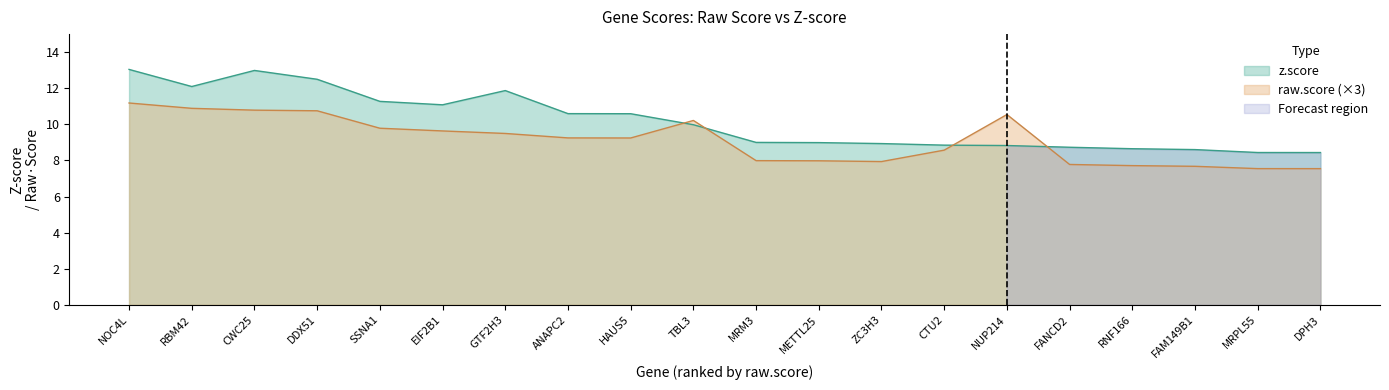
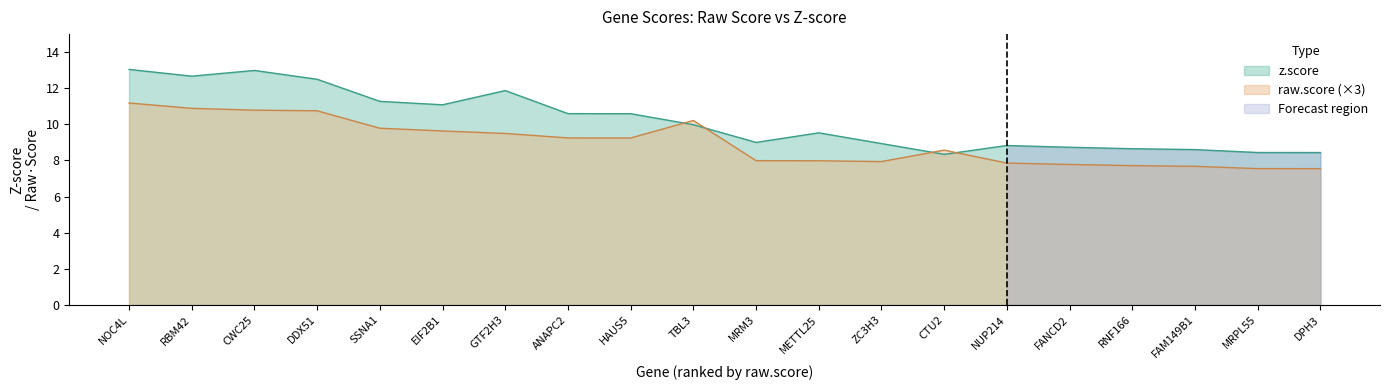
  {
    "z.score": {
      "NOC4L": 13.0,
-     "RBM42": 12.1,
+     "RBM42": 12.7,
      "CWC25": 13.0,
      "DDX51": 12.5,
      "SSNA1": 11.3,
      "EIF2B1": 11.1,
      "GTF2H3": 11.9,
      "ANAPC2": 10.6,
      "HAUS5": 10.6,
      "TBL3": 10.0,
      "MRM3": 9.0,
-     "METTL25": 9.0,
+     "METTL25": 9.5,
      "ZC3H3": 8.9,
-     "CTU2": 8.8
+     "CTU2": 8.3
    },
    "raw.score (×3)": {
      "NOC4L": 11.2,
      "RBM42": 10.9,
      "CWC25": 10.8,
      "DDX51": 10.7,
      "SSNA1": 9.8,
      "EIF2B1": 9.6,
      "GTF2H3": 9.5,
      "ANAPC2": 9.2,
      "HAUS5": 9.2,
      "TBL3": 10.2,
      "MRM3": 8.0,
      "METTL25": 8.0,
      "ZC3H3": 7.9,
      "CTU2": 8.6,
-     "NUP214": 10.5,
+     "NUP214": 7.9,
      "FANCD2": 7.8,
      "RNF166": 7.7,
      "FAM149B1": 7.7,
      "MRPL55": 7.5,
      "DPH3": 7.5
    }
  }
